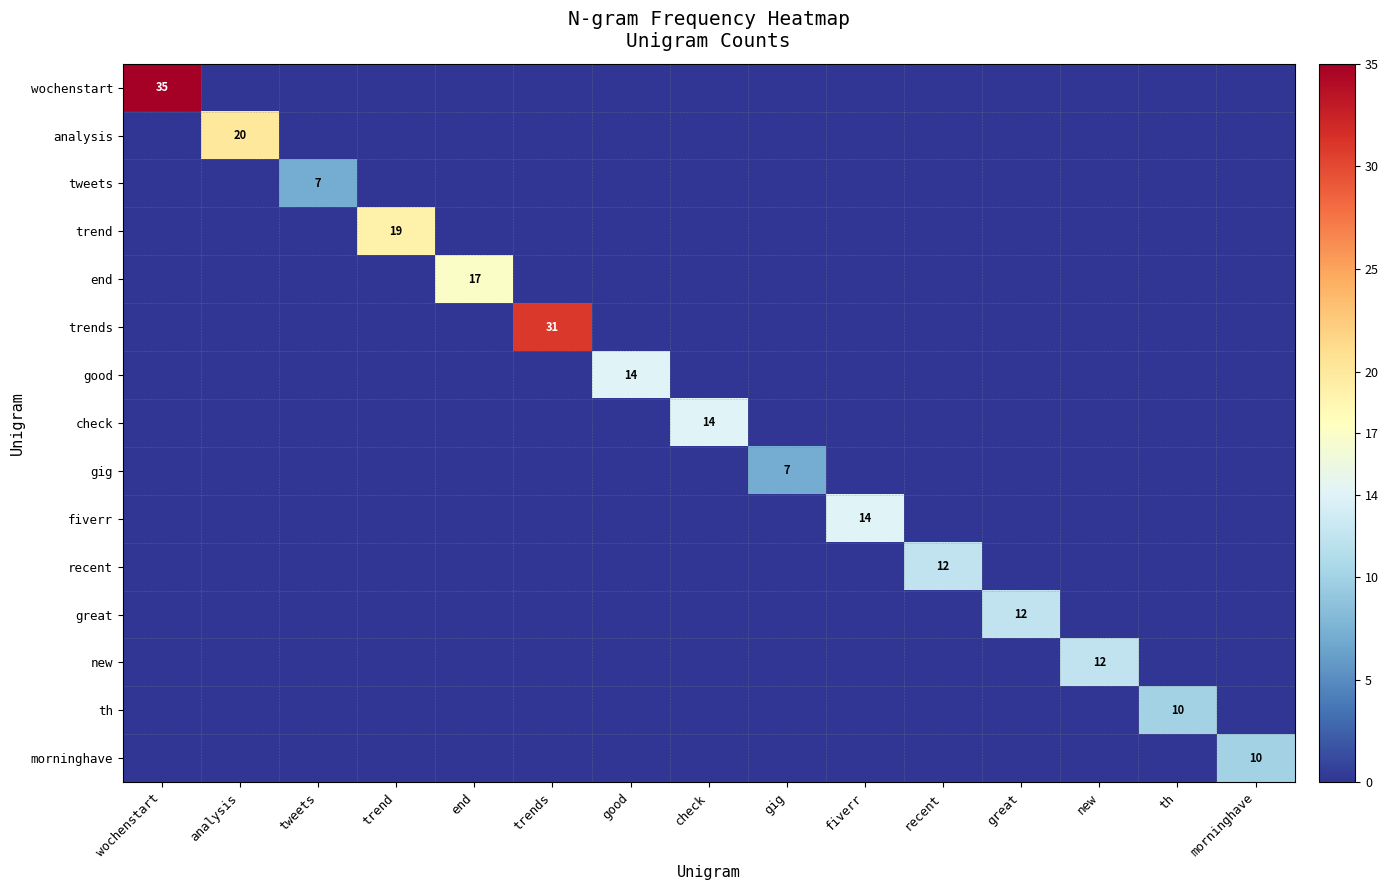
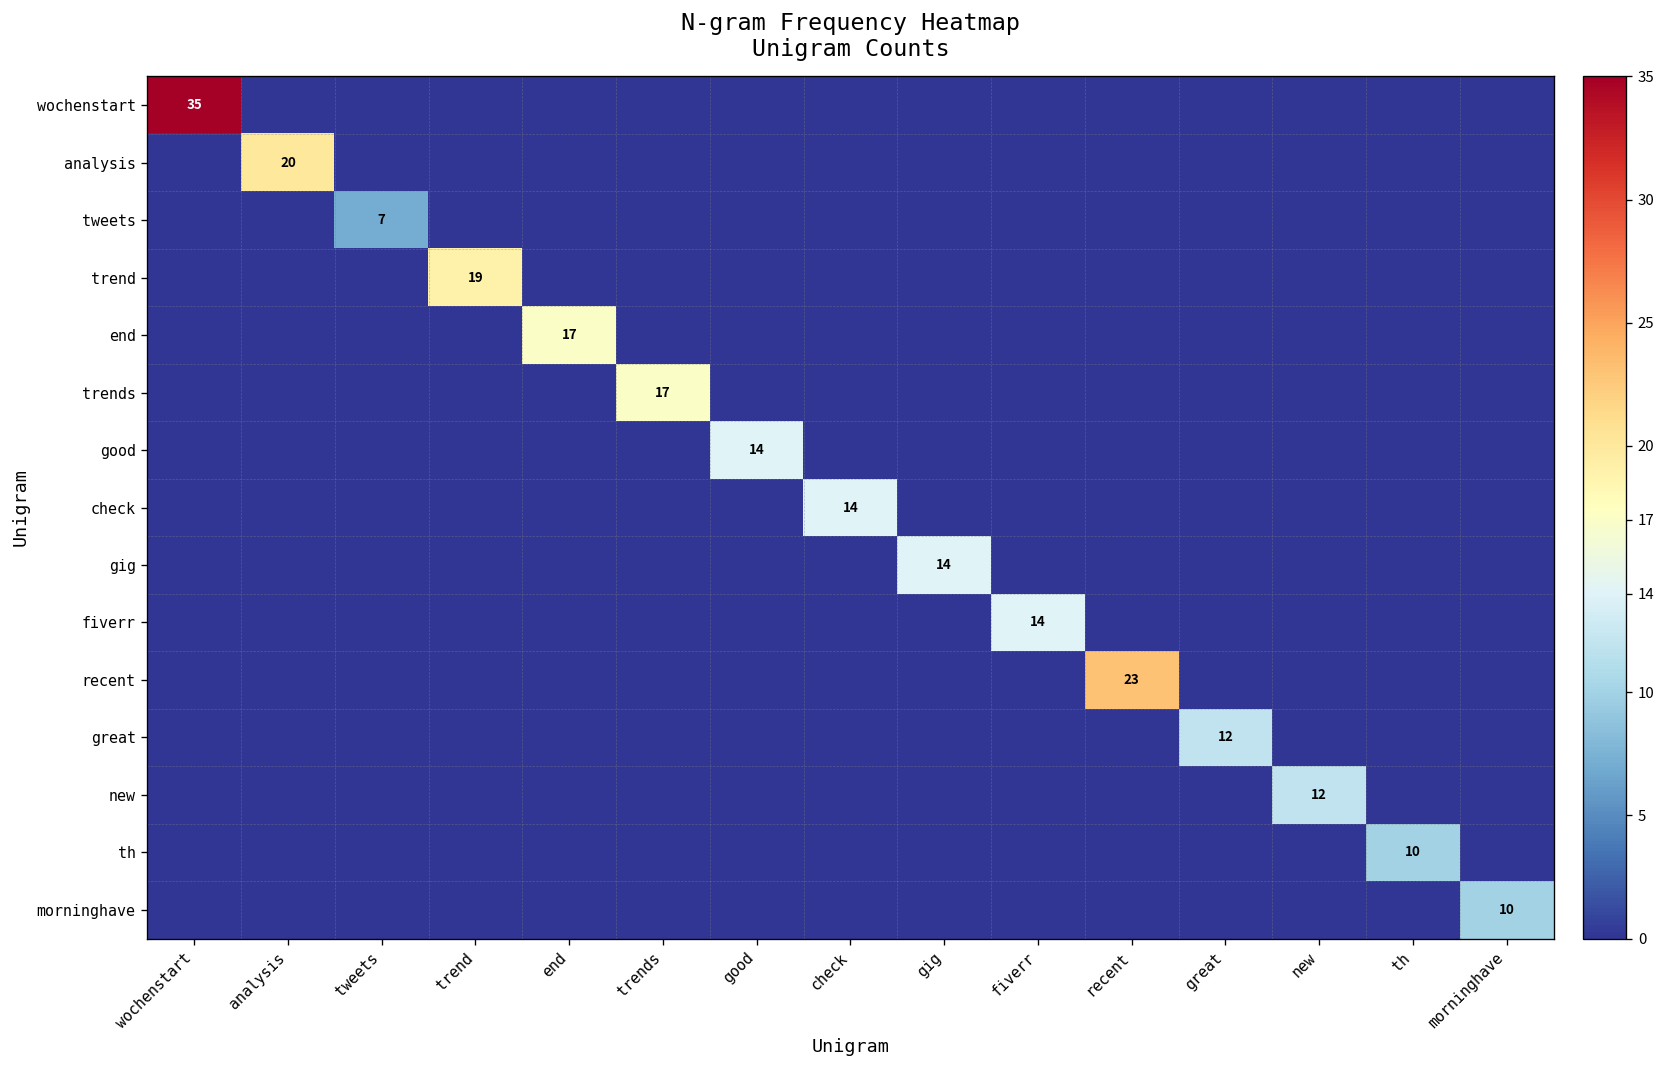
  {
    "wochenstart": {
      "wochenstart": 35
    },
    "analysis": {
      "analysis": 20
    },
    "tweets": {
      "tweets": 7
    },
    "trend": {
      "trend": 19
    },
    "end": {
      "end": 17
    },
    "trends": {
-     "trends": 31
+     "trends": 17
    },
    "good": {
      "good": 14
    },
    "check": {
      "check": 14
    },
    "gig": {
-     "gig": 7
+     "gig": 14
    },
    "fiverr": {
      "fiverr": 14
    },
    "recent": {
-     "recent": 12
+     "recent": 23
    },
    "great": {
      "great": 12
    },
    "new": {
      "new": 12
    },
    "th": {
      "th": 10
    },
    "morninghave": {
      "morninghave": 10
    }
  }
